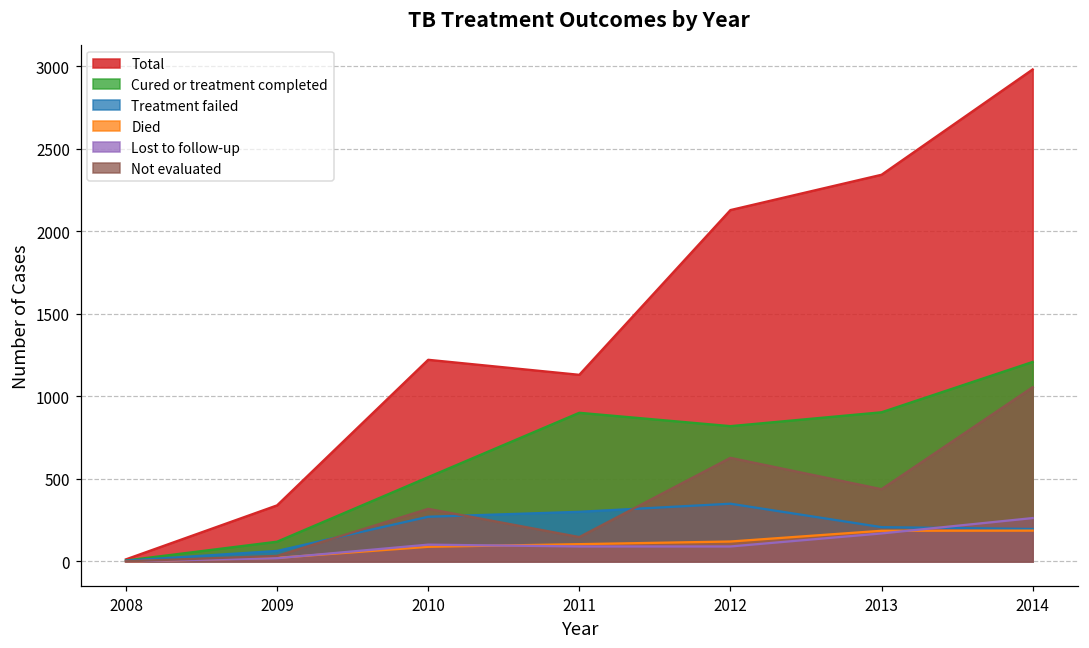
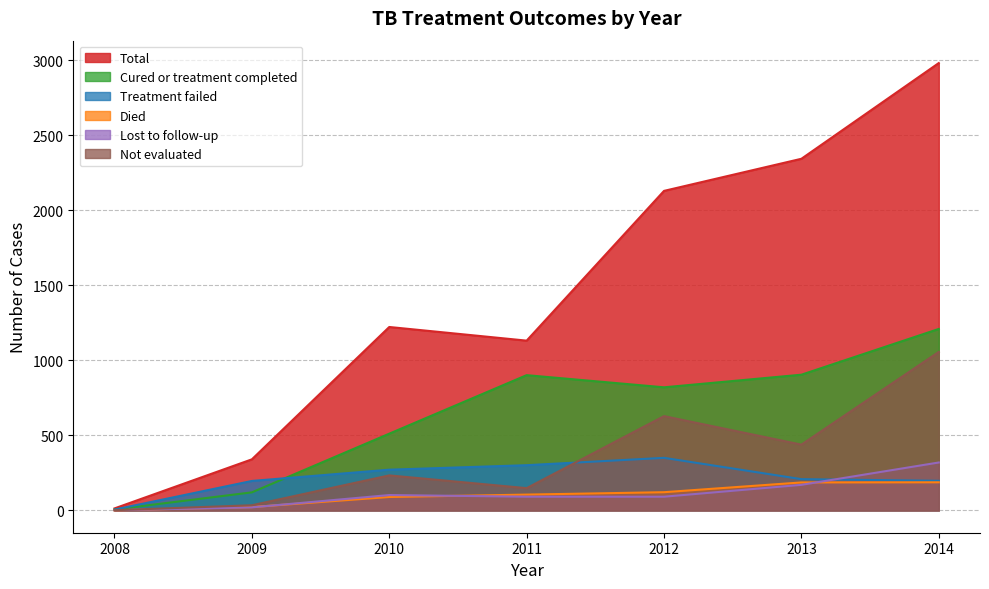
  {
    "Total": {
      "2009": 340,
      "2010": 1220,
      "2011": 1130,
      "2012": 2130,
      "2013": 2340,
      "2014": 2980
    },
    "Cured or treatment completed": {
      "2009": 120,
      "2010": 510,
      "2011": 900,
      "2012": 820,
      "2013": 900,
      "2014": 1210
    },
    "Treatment failed": {
-     "2009": 60,
+     "2009": 200,
      "2010": 270,
      "2011": 300,
      "2012": 350,
      "2013": 210
    },
    "Died": {
      "2012": 120
    },
    "Lost to follow-up": {
      "2012": 90,
-     "2014": 260
+     "2014": 320
    },
    "Not evaluated": {
-     "2010": 320,
+     "2010": 230,
      "2011": 150,
      "2012": 630,
      "2013": 440,
      "2014": 1060
    }
  }
